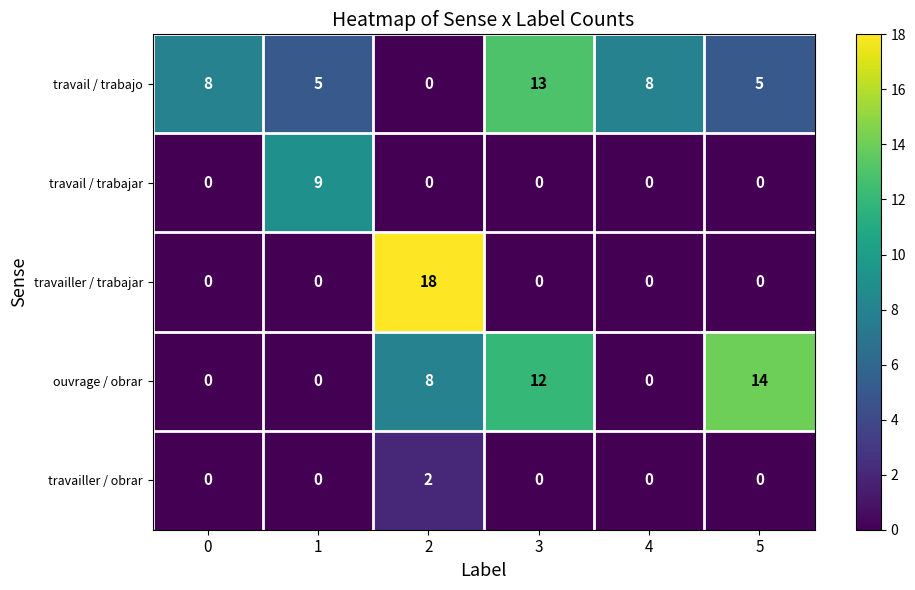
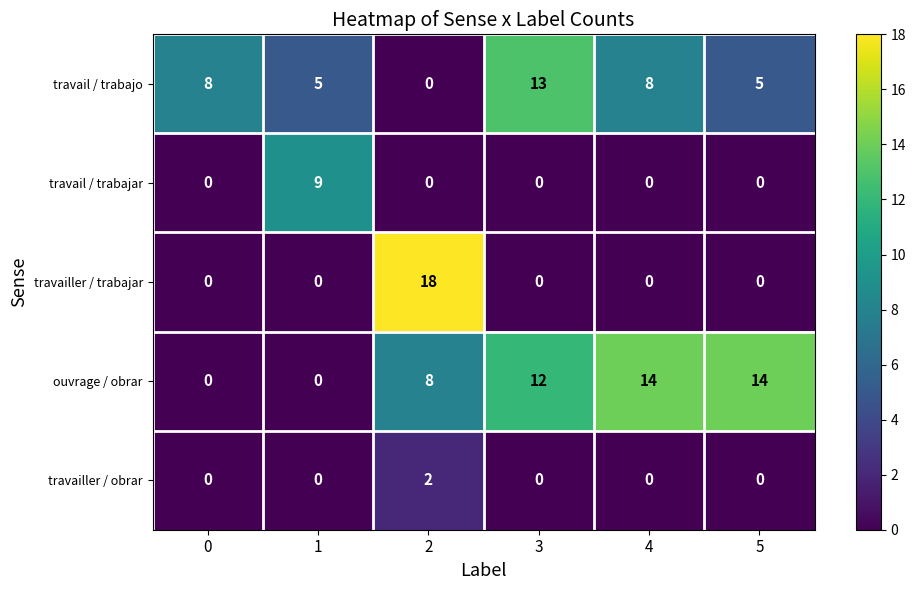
  {
    "travail / trabajo": {
      "0": 8,
      "1": 5,
      "2": 0,
      "3": 13,
      "4": 8,
      "5": 5
    },
    "travail / trabajar": {
      "0": 0,
      "1": 9,
      "2": 0,
      "3": 0,
      "4": 0,
      "5": 0
    },
    "travailler / trabajar": {
      "0": 0,
      "1": 0,
      "2": 18,
      "3": 0,
      "4": 0,
      "5": 0
    },
    "ouvrage / obrar": {
      "0": 0,
      "1": 0,
      "2": 8,
      "3": 12,
-     "4": 0,
+     "4": 14,
      "5": 14
    },
    "travailler / obrar": {
      "0": 0,
      "1": 0,
      "2": 2,
      "3": 0,
      "4": 0,
      "5": 0
    }
  }
